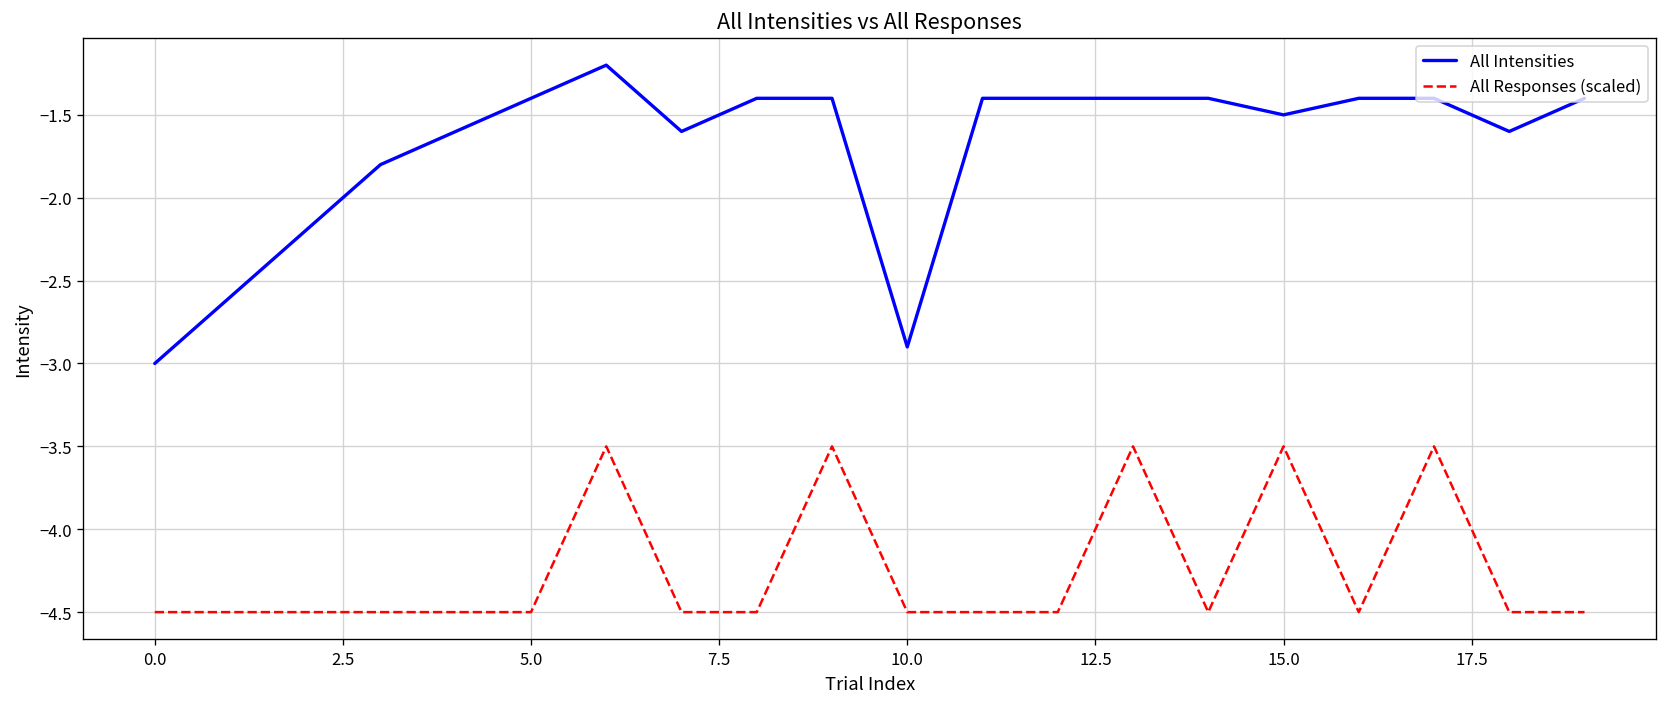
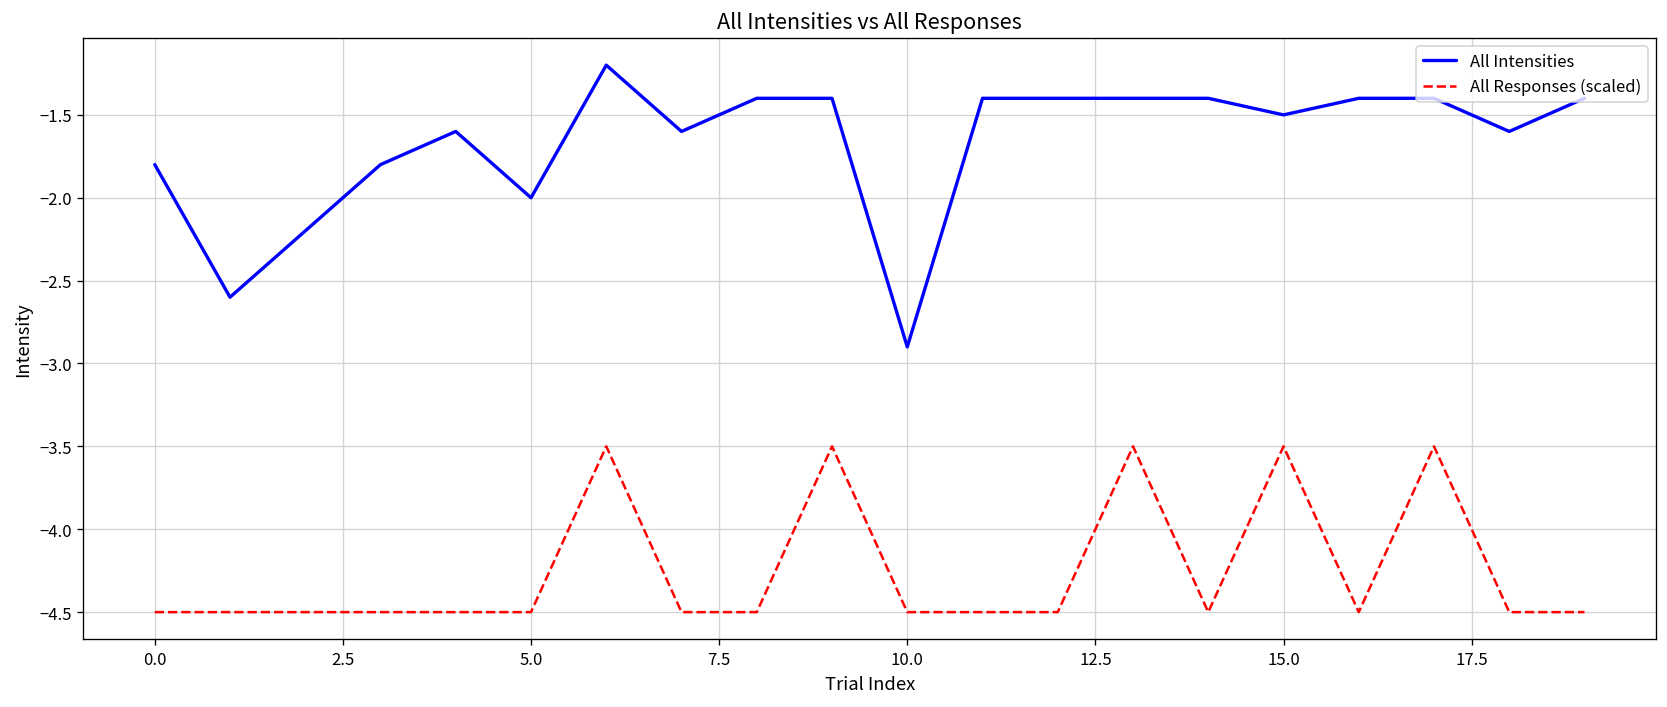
  {
    "All Intensities": {
-     "0.0": -3.0,
-     "5.0": -1.4,
+     "0.0": -1.8,
+     "5.0": -2.0,
      "10.0": -2.9,
      "15.0": -1.5
    },
    "All Responses (scaled)": {
      "0.0": -4.5,
      "5.0": -4.5,
      "10.0": -4.5,
      "15.0": -3.5
    }
  }
